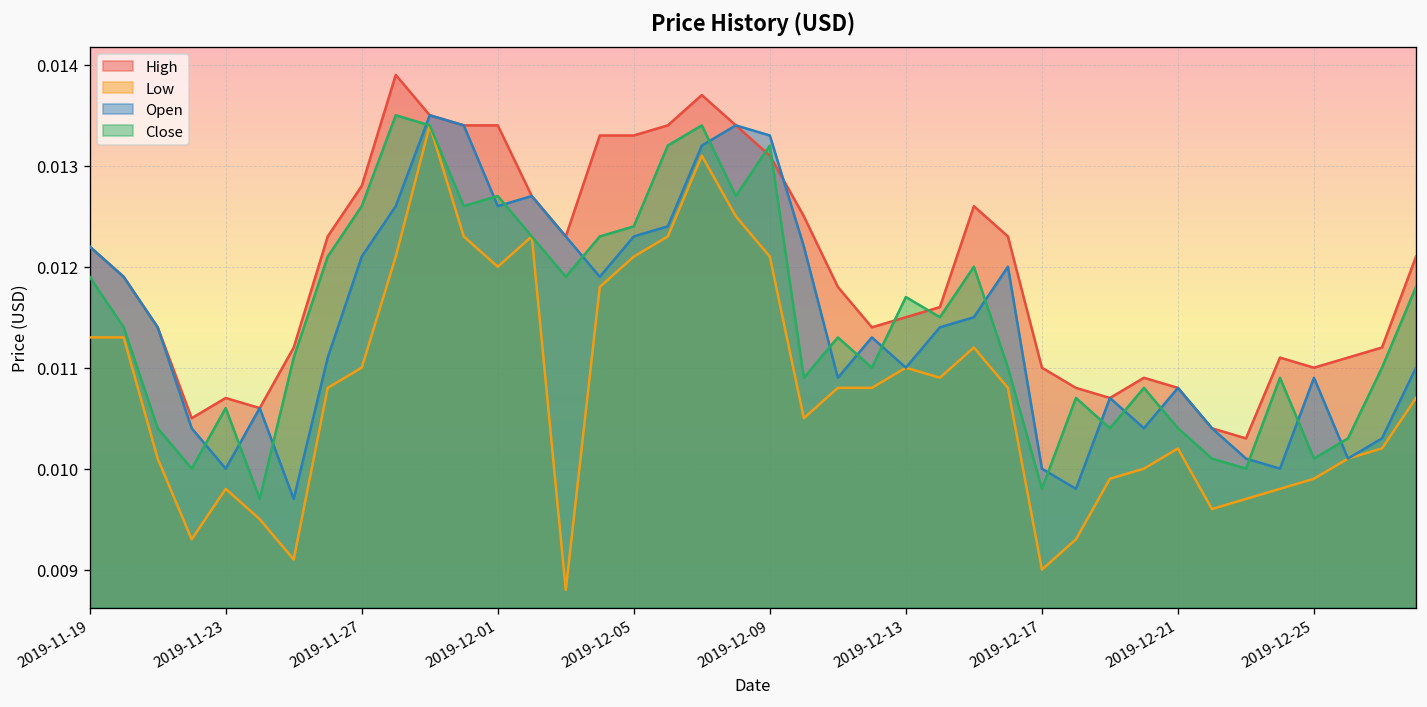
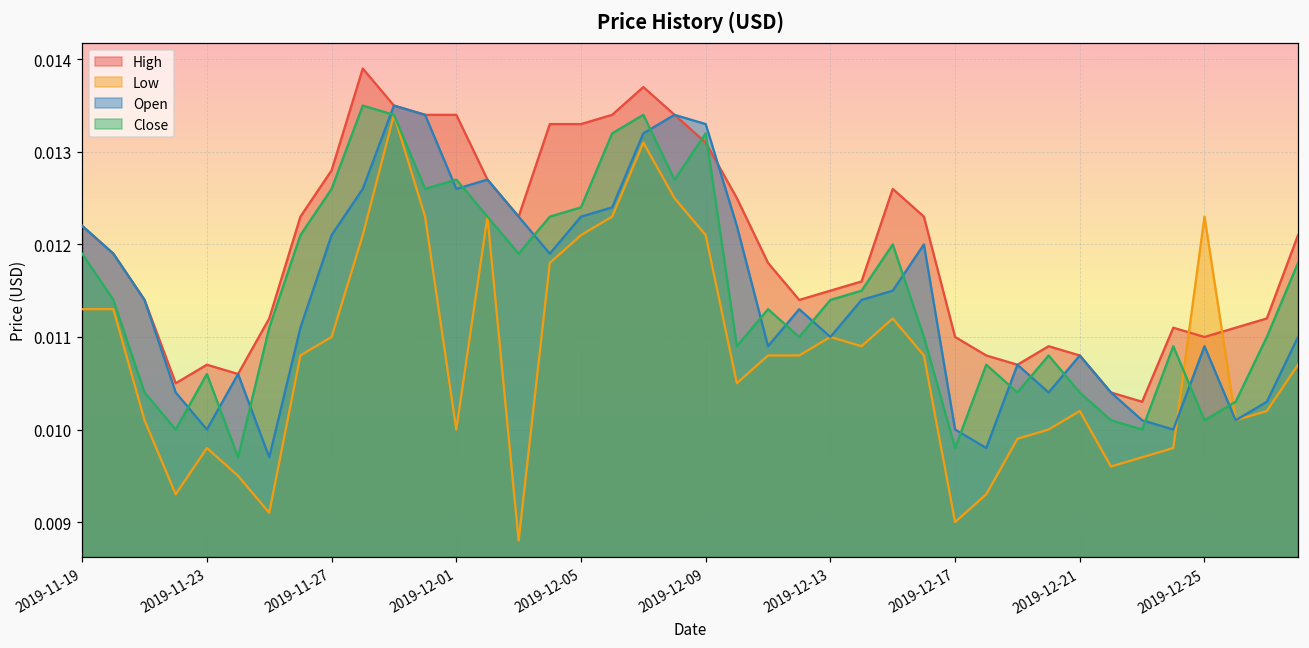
  {
    "High": {
      "2019-11-23": 0.0107,
      "2019-11-27": 0.0128,
      "2019-12-01": 0.0134,
      "2019-12-05": 0.0133,
      "2019-12-09": 0.0131,
      "2019-12-13": 0.0115,
      "2019-12-17": 0.0110,
      "2019-12-25": 0.0110
    },
    "Low": {
      "2019-11-19": 0.0113,
      "2019-11-23": 0.0098,
      "2019-11-27": 0.0110,
-     "2019-12-01": 0.012,
+     "2019-12-01": 0.010,
      "2019-12-05": 0.0121,
      "2019-12-09": 0.0121,
      "2019-12-17": 0.0090,
      "2019-12-21": 0.0102,
-     "2019-12-25": 0.0099
+     "2019-12-25": 0.0123
    },
    "Open": {
      "2019-11-23": 0.0100,
      "2019-11-27": 0.0121,
      "2019-12-01": 0.0126,
      "2019-12-05": 0.0123,
      "2019-12-09": 0.0133,
      "2019-12-17": 0.0100,
      "2019-12-25": 0.0109
    },
    "Close": {
      "2019-11-19": 0.0119,
      "2019-11-23": 0.0106,
      "2019-11-27": 0.0126,
      "2019-12-01": 0.0127,
      "2019-12-05": 0.0124,
      "2019-12-09": 0.0132,
-     "2019-12-13": 0.0117,
+     "2019-12-13": 0.0114,
      "2019-12-17": 0.0098,
      "2019-12-21": 0.0104,
      "2019-12-25": 0.0101
    }
  }
